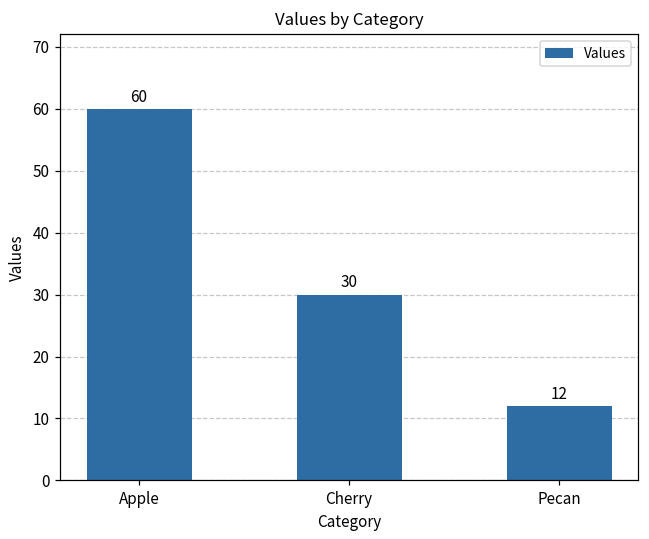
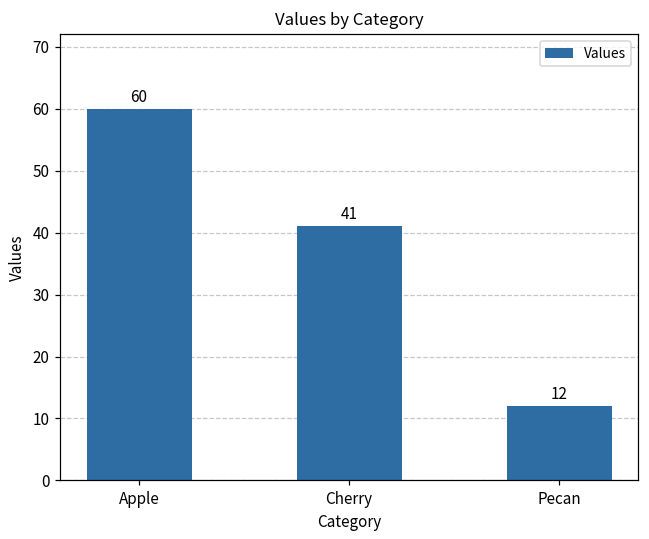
  {
    "Apple": 60,
-   "Cherry": 30,
+   "Cherry": 41,
    "Pecan": 12
  }
